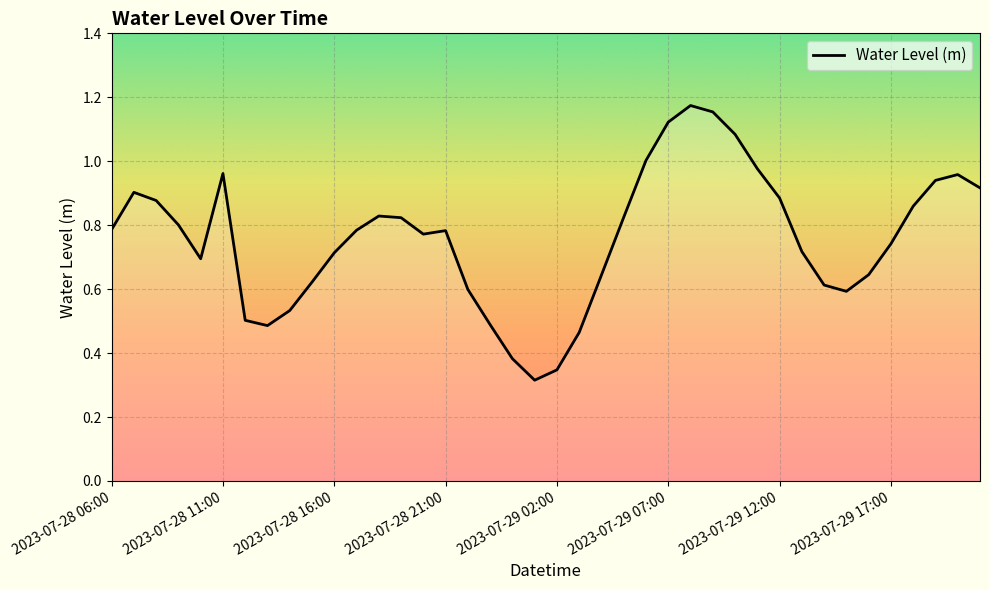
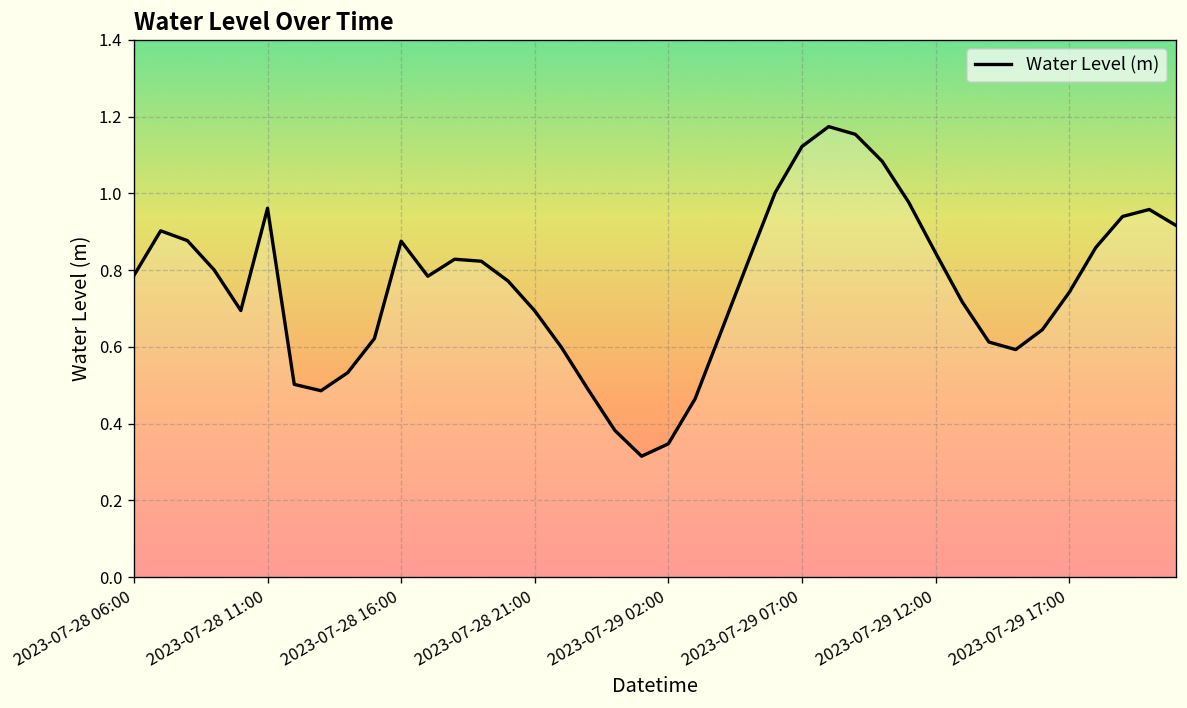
  {
    "2023-07-28 06:00": 0.79,
    "2023-07-28 11:00": 0.96,
-   "2023-07-28 16:00": 0.71,
-   "2023-07-28 21:00": 0.78,
+   "2023-07-28 16:00": 0.88,
+   "2023-07-28 21:00": 0.69,
    "2023-07-29 02:00": 0.35,
    "2023-07-29 07:00": 1.12,
-   "2023-07-29 12:00": 0.88,
+   "2023-07-29 12:00": 0.85,
    "2023-07-29 17:00": 0.74
  }
